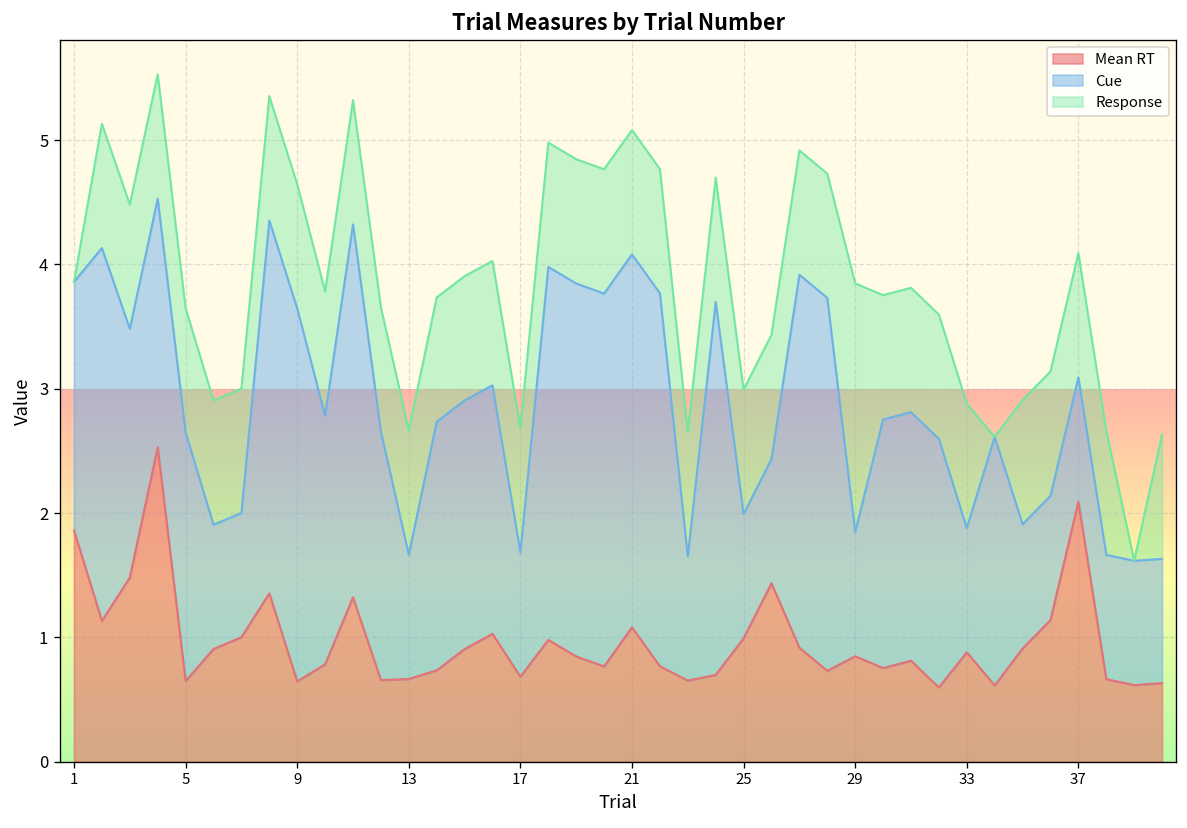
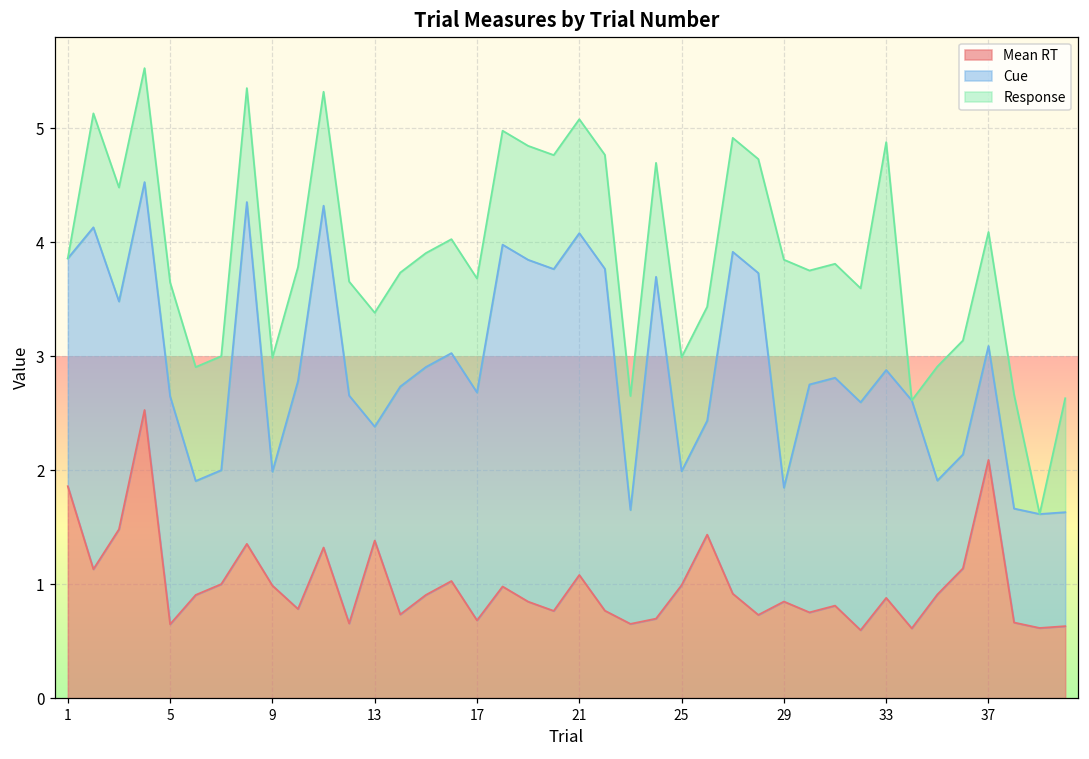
  {
    "Mean RT": {
      "1": 1.86,
      "5": 0.65,
-     "9": 0.65,
-     "13": 0.67,
+     "9": 0.99,
+     "13": 1.38,
      "17": 0.68,
      "21": 1.08,
      "25": 0.99,
      "29": 0.85,
      "33": 0.88,
      "37": 2.09
    },
    "Cue": {
      "5": 2,
-     "9": 3,
+     "9": 1,
      "13": 1,
-     "17": 1,
+     "17": 2,
      "21": 3,
      "25": 1,
      "29": 1,
-     "33": 1,
+     "33": 2,
      "37": 1
    },
    "Response": {
      "5": 1,
      "9": 1,
      "13": 1,
      "17": 1,
      "21": 1,
      "25": 1,
      "29": 2,
-     "33": 1,
+     "33": 2,
      "37": 1
    }
  }
